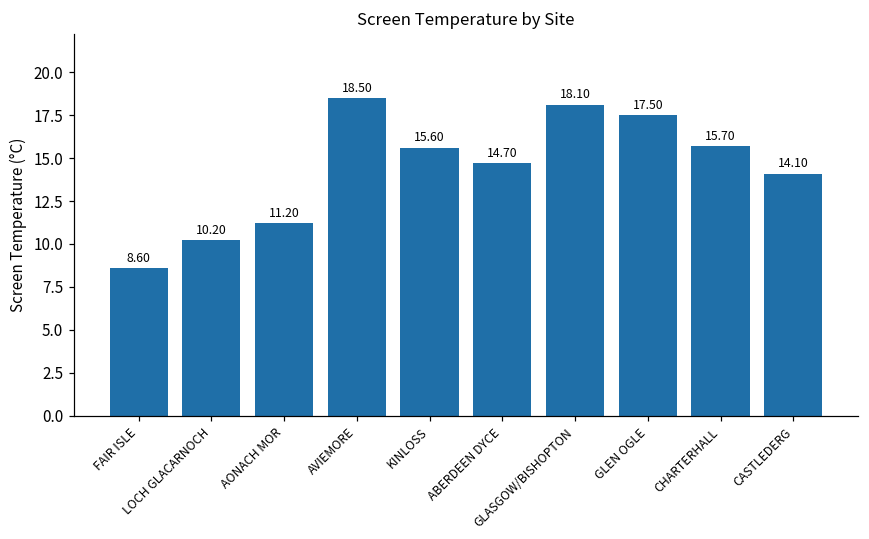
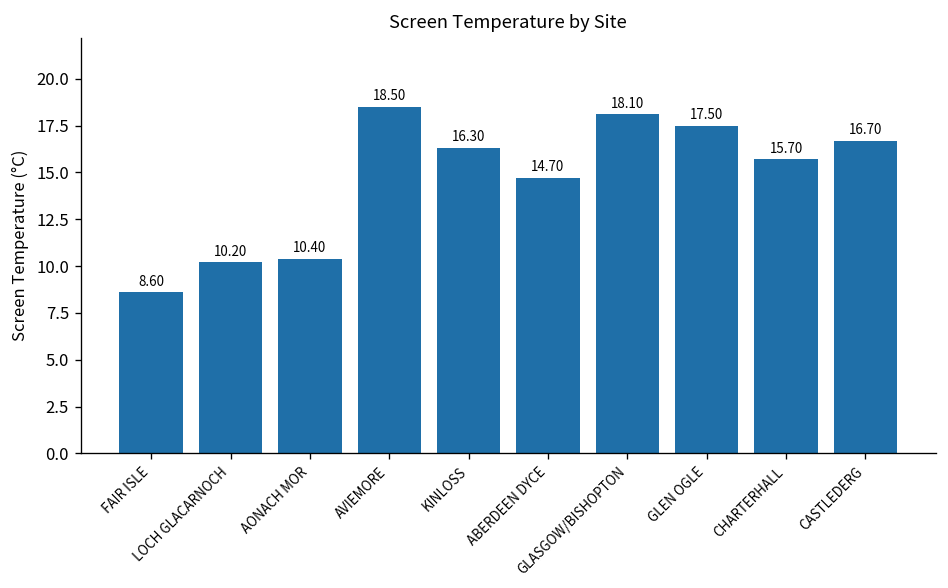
  {
    "FAIR ISLE": 8.60,
    "LOCH GLACARNOCH": 10.20,
-   "AONACH MOR": 11.20,
+   "AONACH MOR": 10.40,
    "AVIEMORE": 18.50,
-   "KINLOSS": 15.60,
+   "KINLOSS": 16.30,
    "ABERDEEN DYCE": 14.70,
    "GLASGOW/BISHOPTON": 18.10,
    "GLEN OGLE": 17.50,
    "CHARTERHALL": 15.70,
-   "CASTLEDERG": 14.10
+   "CASTLEDERG": 16.70
  }
